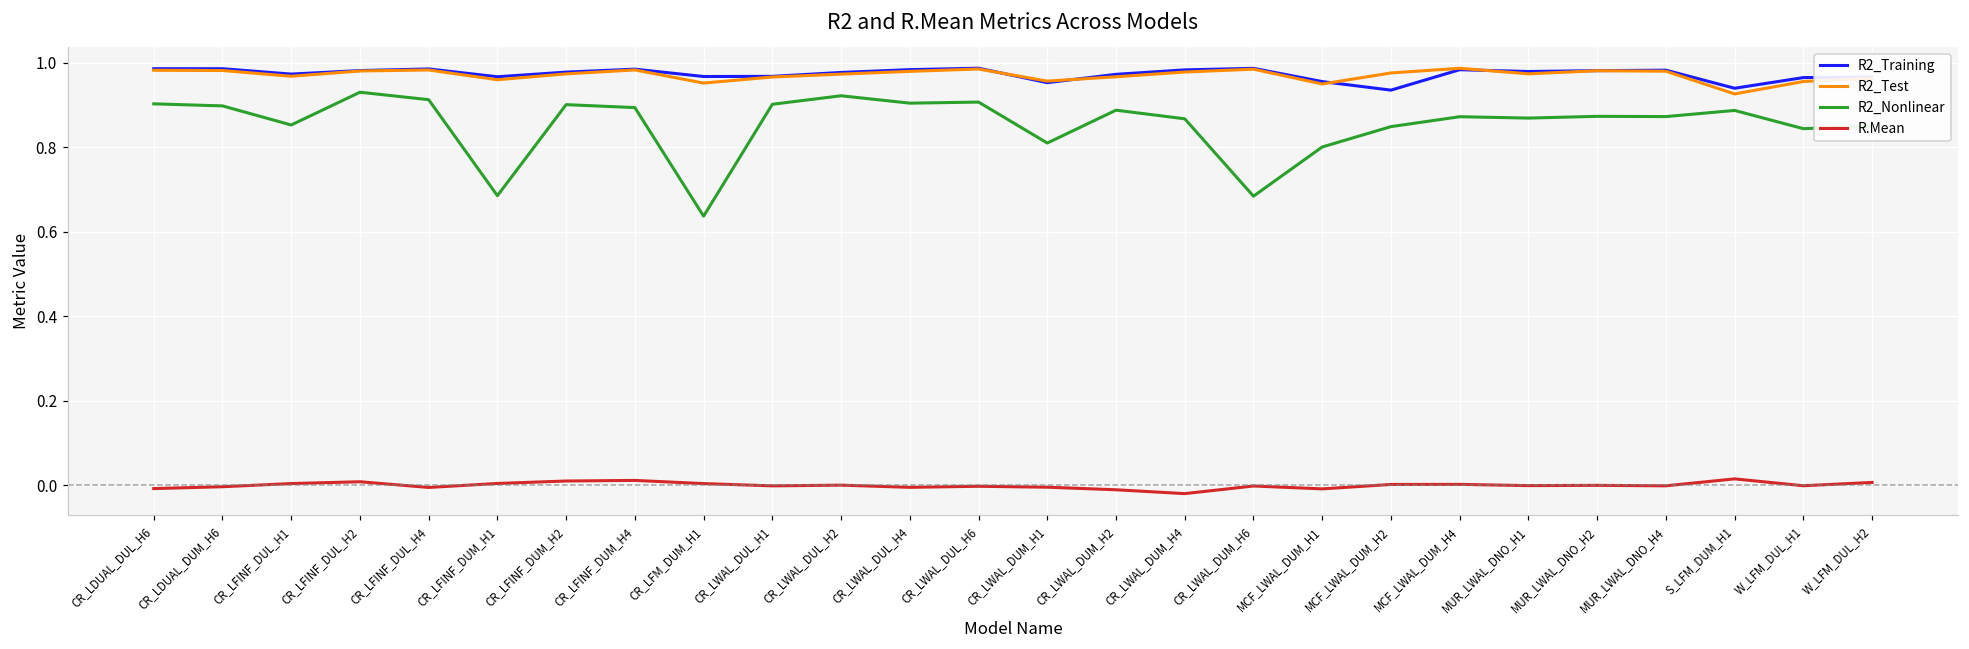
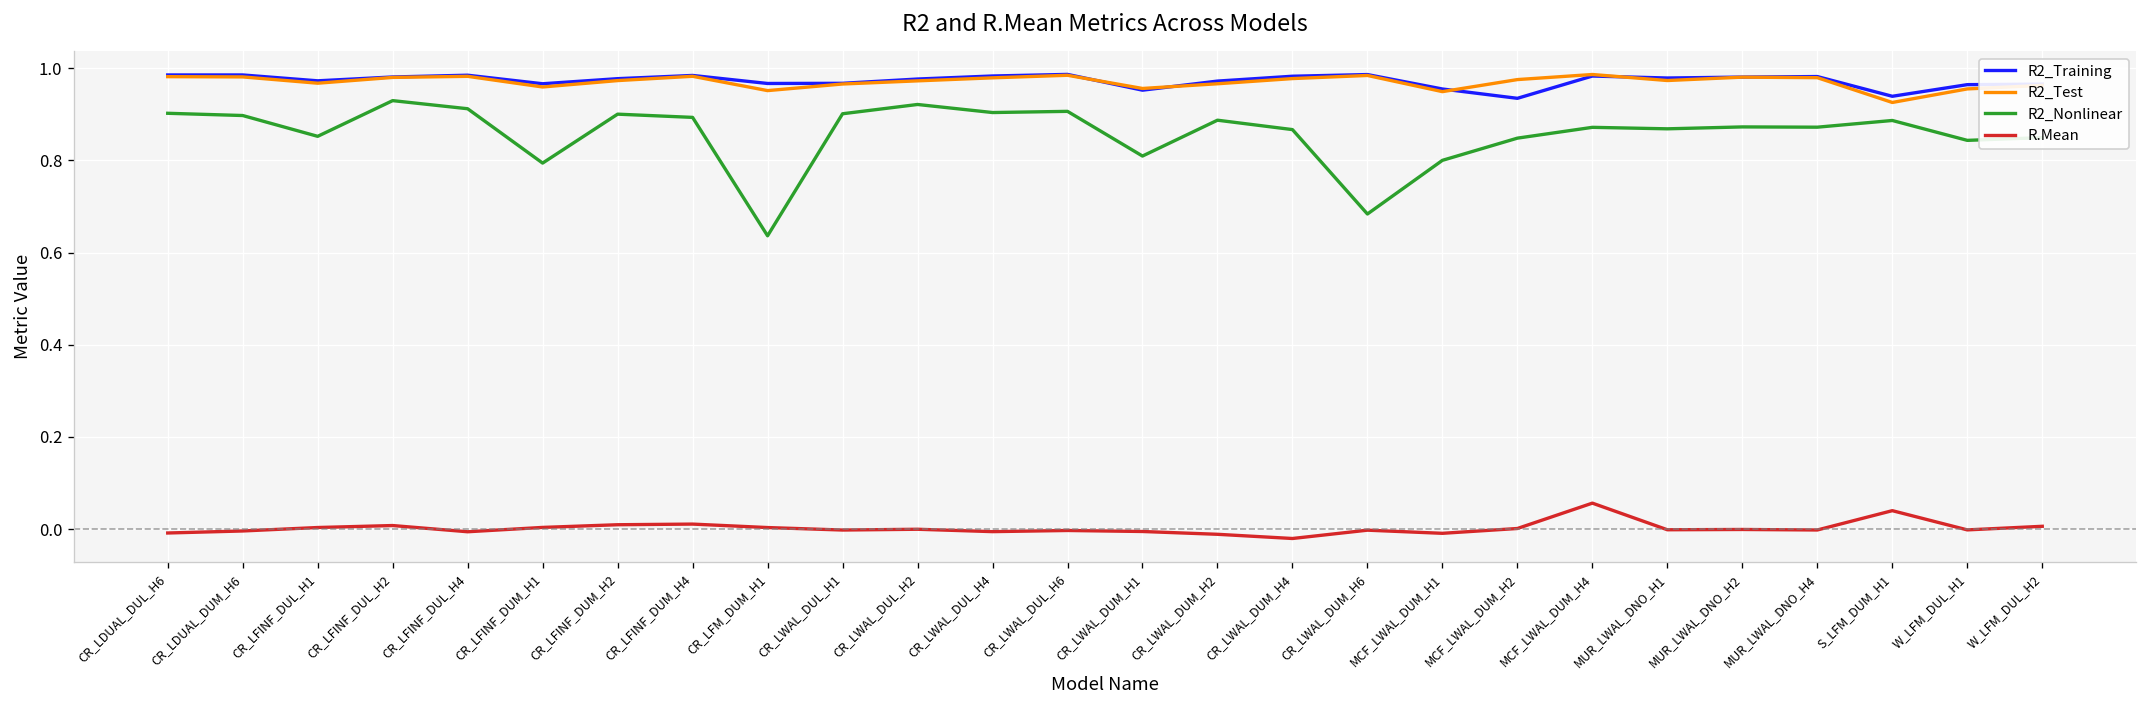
  {
    "R2_Training": {
      "CR_LFINF_DUM_H1": 0.97,
      "CR_LFM_DUM_H1": 0.97,
      "MCF_LWAL_DUM_H2": 0.93,
      "S_LFM_DUM_H1": 0.94,
      "W_LFM_DUL_H1": 0.96
    },
    "R2_Test": {
      "CR_LFINF_DUM_H1": 0.96,
      "CR_LFM_DUM_H1": 0.95,
      "MCF_LWAL_DUM_H2": 0.98,
      "S_LFM_DUM_H1": 0.93,
      "W_LFM_DUL_H1": 0.96
    },
    "R2_Nonlinear": {
      "CR_LDUAL_DUL_H6": 0.90,
      "CR_LDUAL_DUM_H6": 0.90,
      "CR_LFINF_DUL_H1": 0.85,
      "CR_LFINF_DUL_H2": 0.93,
      "CR_LFINF_DUL_H4": 0.91,
-     "CR_LFINF_DUM_H1": 0.68,
+     "CR_LFINF_DUM_H1": 0.79,
      "CR_LFINF_DUM_H2": 0.90,
      "CR_LFINF_DUM_H4": 0.89,
      "CR_LFM_DUM_H1": 0.64,
      "CR_LWAL_DUL_H1": 0.90,
      "CR_LWAL_DUL_H2": 0.92,
      "CR_LWAL_DUL_H4": 0.90,
      "CR_LWAL_DUL_H6": 0.91,
      "CR_LWAL_DUM_H1": 0.81,
      "CR_LWAL_DUM_H2": 0.89,
      "CR_LWAL_DUM_H4": 0.87,
      "CR_LWAL_DUM_H6": 0.68,
      "MCF_LWAL_DUM_H1": 0.80,
      "MCF_LWAL_DUM_H2": 0.85,
      "MCF_LWAL_DUM_H4": 0.87,
      "MUR_LWAL_DNO_H1": 0.87,
      "MUR_LWAL_DNO_H2": 0.87,
      "MUR_LWAL_DNO_H4": 0.87,
      "S_LFM_DUM_H1": 0.89,
      "W_LFM_DUL_H1": 0.84
    },
    "R.Mean": {
      "CR_LDUAL_DUL_H6": -0.01,
      "CR_LDUAL_DUM_H6": 0.00,
      "CR_LFINF_DUL_H1": 0.00,
      "CR_LFINF_DUL_H2": 0.01,
      "CR_LFINF_DUL_H4": -0.01,
      "CR_LFINF_DUM_H1": 0.00,
      "CR_LFINF_DUM_H2": 0.01,
      "CR_LFINF_DUM_H4": 0.01,
      "CR_LFM_DUM_H1": 0.00,
      "CR_LWAL_DUL_H1": 0.00,
      "CR_LWAL_DUL_H2": 0.00,
      "CR_LWAL_DUL_H4": -0.01,
      "CR_LWAL_DUL_H6": 0.00,
      "CR_LWAL_DUM_H1": -0.01,
      "CR_LWAL_DUM_H2": -0.01,
      "CR_LWAL_DUM_H4": -0.02,
      "CR_LWAL_DUM_H6": 0.00,
      "MCF_LWAL_DUM_H1": -0.01,
      "MCF_LWAL_DUM_H2": 0.00,
-     "MCF_LWAL_DUM_H4": 0.00,
+     "MCF_LWAL_DUM_H4": 0.06,
      "MUR_LWAL_DNO_H1": 0.00,
      "MUR_LWAL_DNO_H2": 0.00,
      "MUR_LWAL_DNO_H4": 0.00,
-     "S_LFM_DUM_H1": 0.01,
+     "S_LFM_DUM_H1": 0.04,
      "W_LFM_DUL_H1": 0.00,
      "W_LFM_DUL_H2": 0.01
    }
  }
